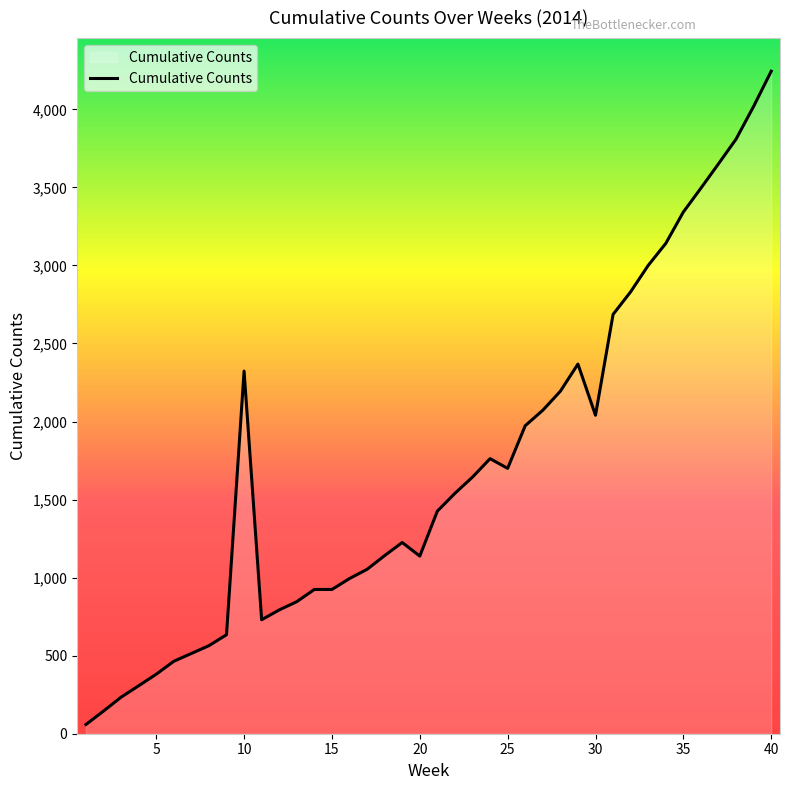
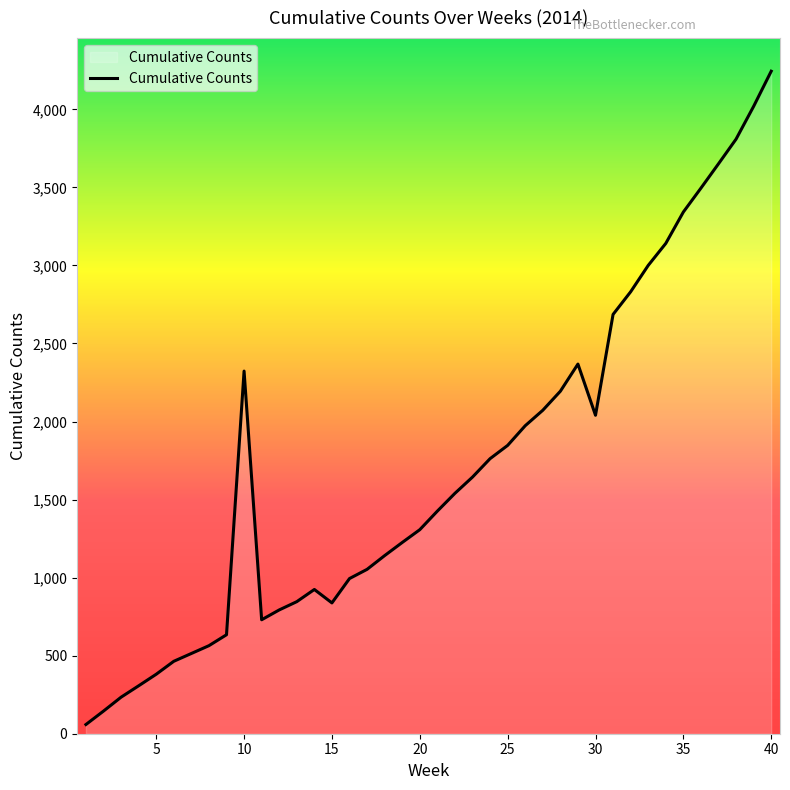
  {
    "5": "380",
    "10": "2,320",
-   "15": "920",
-   "20": "1,140",
-   "25": "1,700",
+   "15": "840",
+   "20": "1,310",
+   "25": "1,850",
    "30": "2,040",
    "35": "3,340",
    "40": "4,240"
  }
